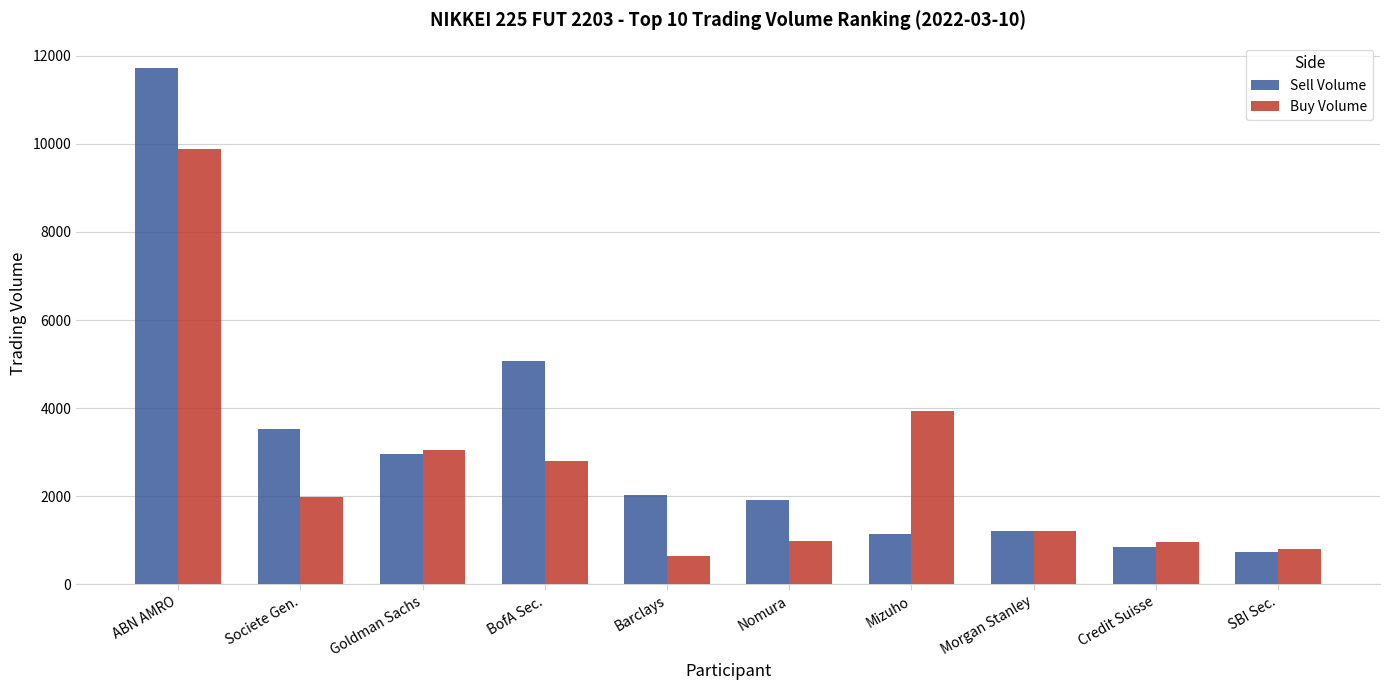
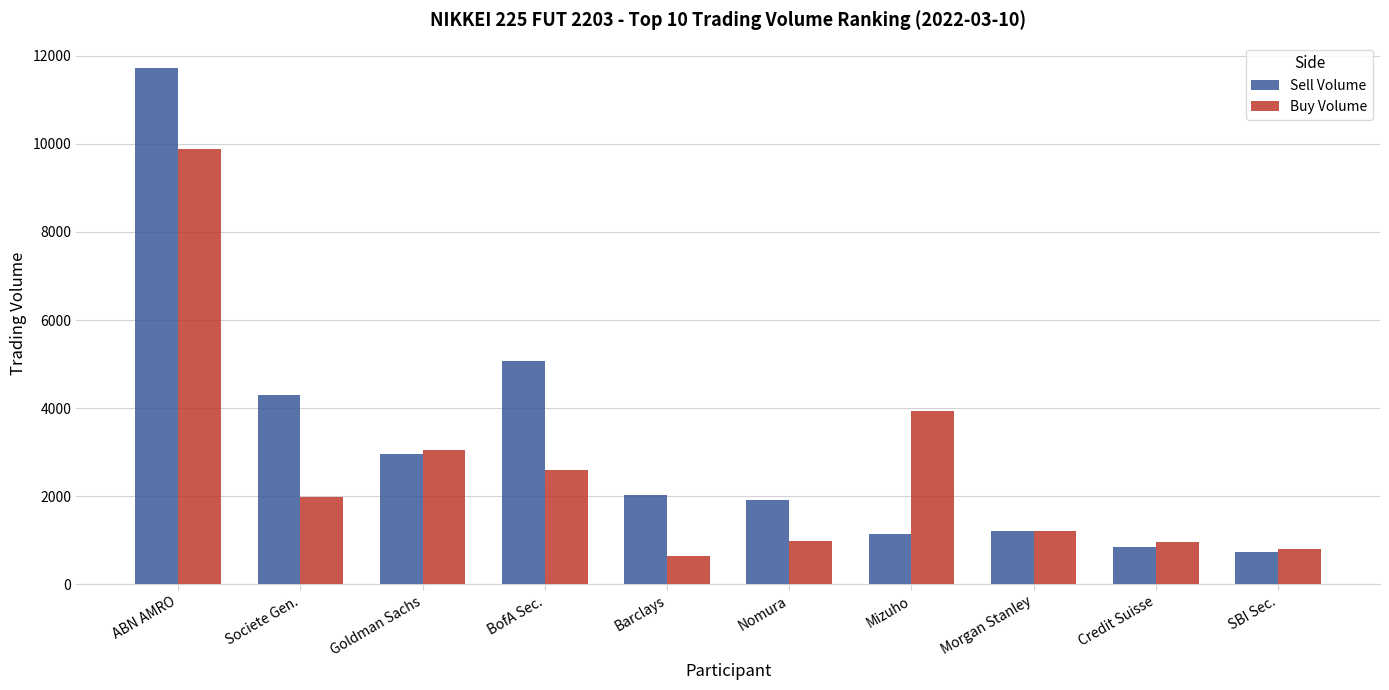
  {
    "Sell Volume": {
      "ABN AMRO": 11700,
-     "Societe Gen.": 3500,
+     "Societe Gen.": 4300,
      "Goldman Sachs": 2900,
      "BofA Sec.": 5100,
      "Barclays": 2000,
      "Nomura": 1900,
      "Mizuho": 1100,
      "Morgan Stanley": 1200,
      "Credit Suisse": 800,
      "SBI Sec.": 700
    },
    "Buy Volume": {
      "ABN AMRO": 9900,
      "Societe Gen.": 2000,
      "Goldman Sachs": 3100,
-     "BofA Sec.": 2800,
+     "BofA Sec.": 2600,
      "Barclays": 600,
      "Nomura": 1000,
      "Mizuho": 3900,
      "Morgan Stanley": 1200,
      "Credit Suisse": 1000,
      "SBI Sec.": 800
    }
  }
